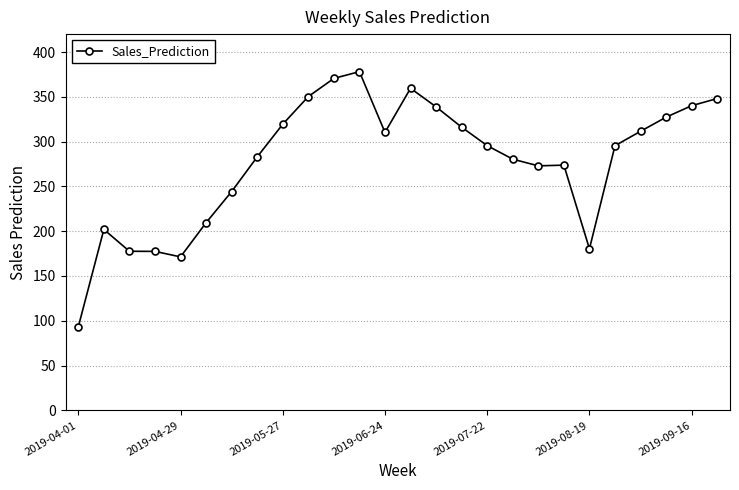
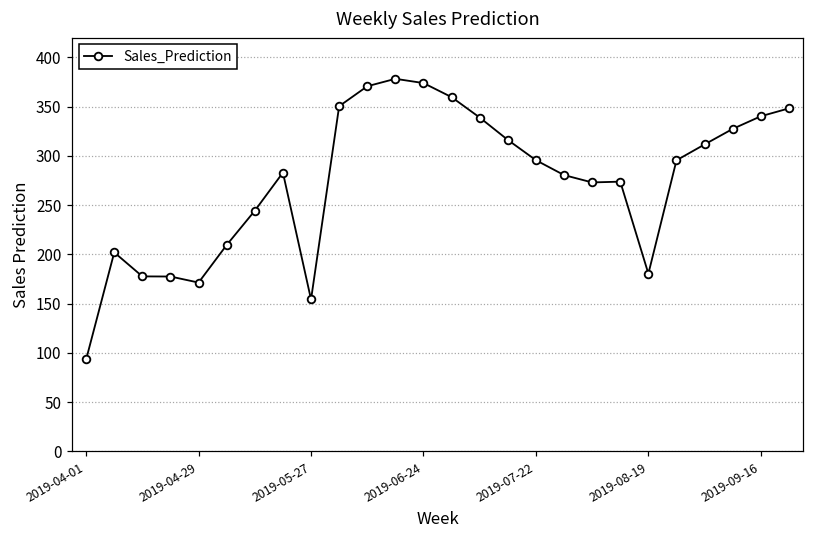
  {
    "2019-04-01": 90,
    "2019-04-29": 170,
-   "2019-05-27": 320,
-   "2019-06-24": 310,
+   "2019-05-27": 150,
+   "2019-06-24": 370,
    "2019-07-22": 300,
    "2019-08-19": 180,
    "2019-09-16": 340
  }
